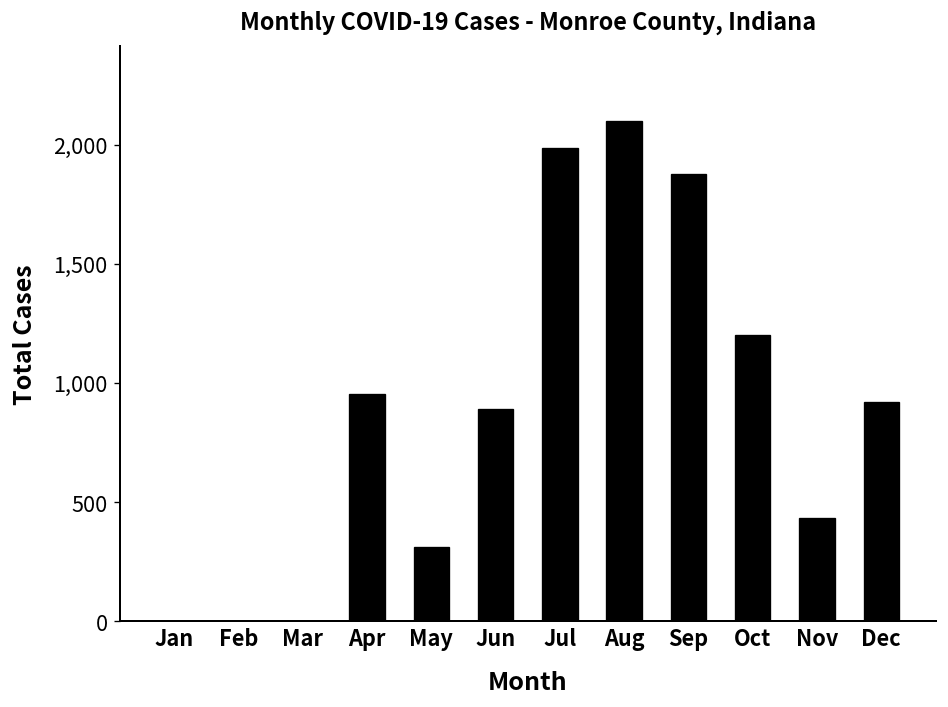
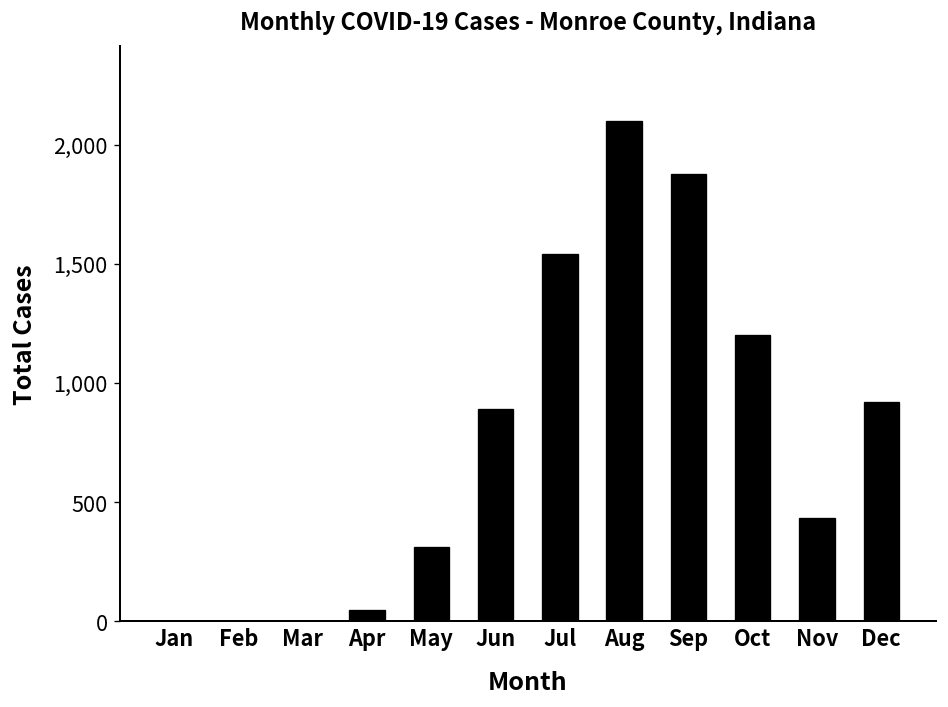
  {
    "Jan": "0",
    "Feb": "0",
-   "Apr": "950",
+   "Apr": "50",
    "May": "310",
    "Jun": "890",
-   "Jul": "1,980",
+   "Jul": "1,540",
    "Aug": "2,100",
    "Sep": "1,880",
    "Oct": "1,200",
    "Nov": "430",
    "Dec": "920"
  }
